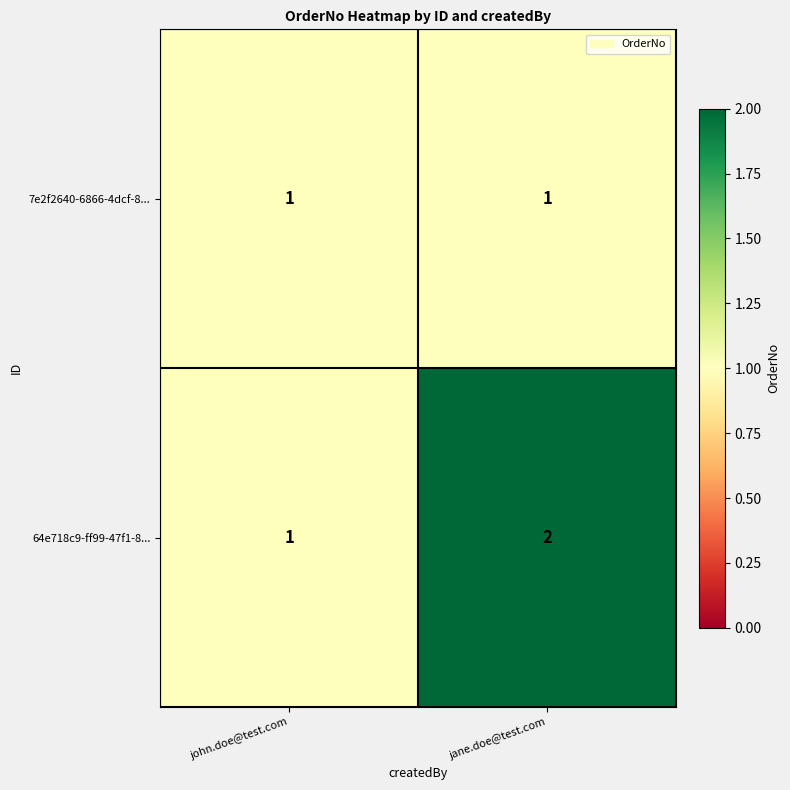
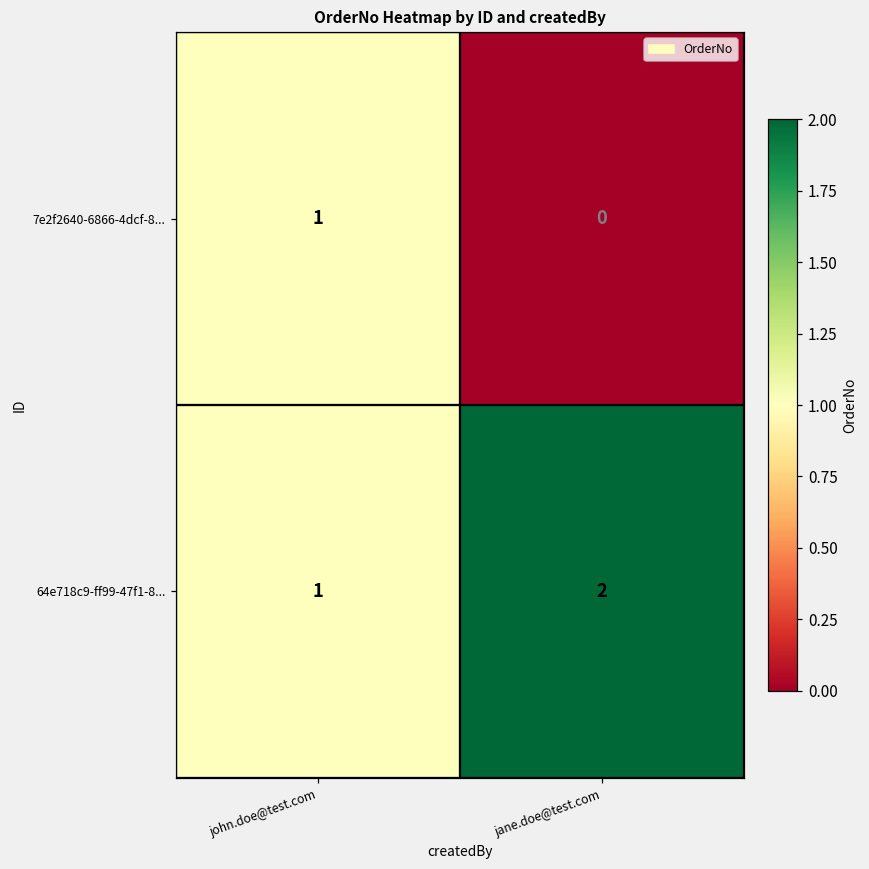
  {
    "7e2f2640-6866-4dcf-8...": {
      "john.doe@test.com": 1,
-     "jane.doe@test.com": 1
+     "jane.doe@test.com": 0
    },
    "64e718c9-ff99-47f1-8...": {
      "john.doe@test.com": 1,
      "jane.doe@test.com": 2
    }
  }
